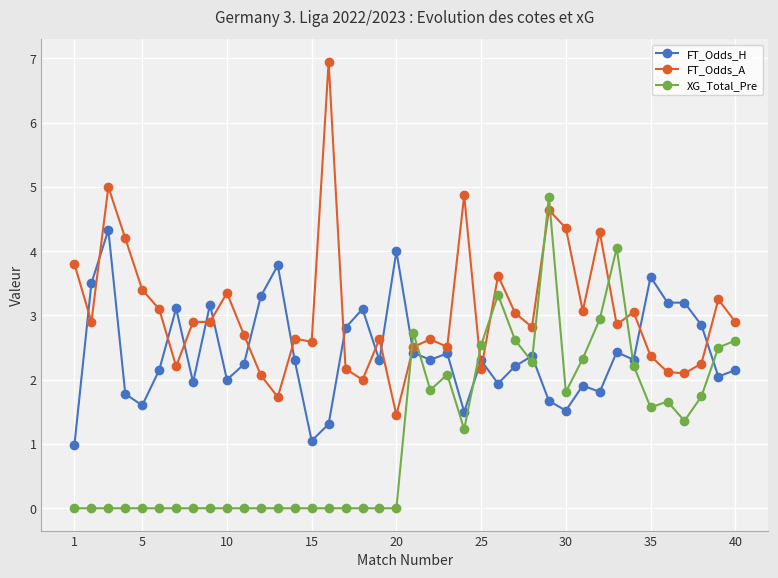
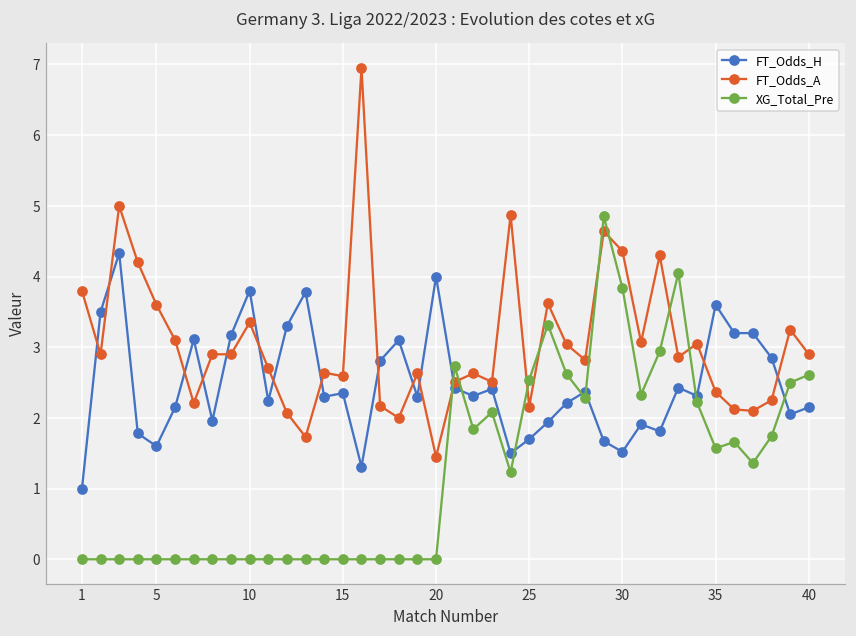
  {
    "FT_Odds_H": {
      "1": 1.0,
      "5": 1.6,
-     "10": 2.0,
-     "15": 1.1,
+     "10": 3.8,
+     "15": 2.4,
      "20": 4.0,
-     "25": 2.3,
+     "25": 1.7,
      "30": 1.5,
      "35": 3.6,
      "40": 2.2
    },
    "FT_Odds_A": {
      "1": 3.8,
-     "5": 3.4,
+     "5": 3.6,
      "10": 3.4,
      "15": 2.6,
      "20": 1.5,
      "25": 2.2,
      "30": 4.4,
      "35": 2.4,
      "40": 2.9
    },
    "XG_Total_Pre": {
      "1": 0.0,
      "5": 0.0,
      "10": 0.0,
      "15": 0.0,
      "20": 0.0,
      "25": 2.5,
-     "30": 1.8,
+     "30": 3.8,
      "35": 1.6,
      "40": 2.6
    }
  }
